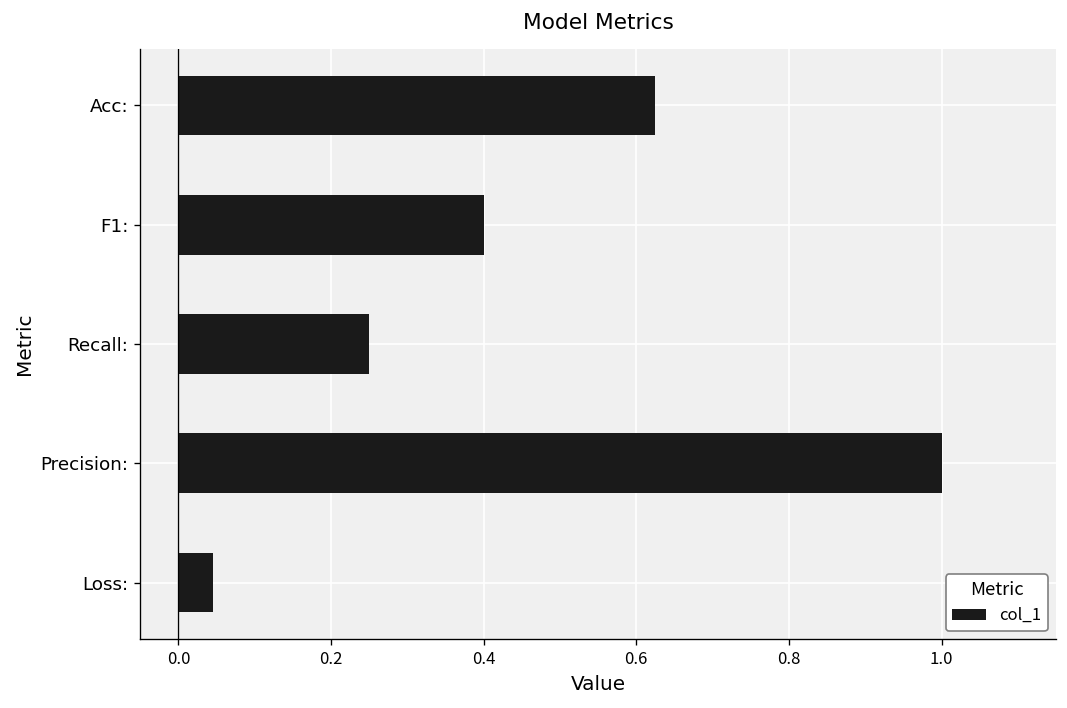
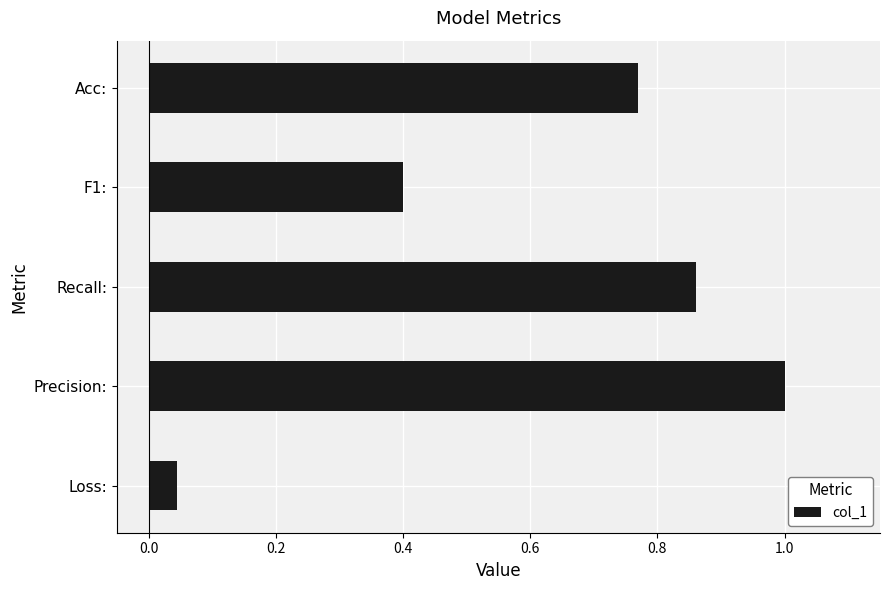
  {
-   "Acc:": 0.62,
+   "Acc:": 0.77,
    "F1:": 0.40,
-   "Recall:": 0.25,
+   "Recall:": 0.86,
    "Precision:": 1.00,
    "Loss:": 0.04
  }
